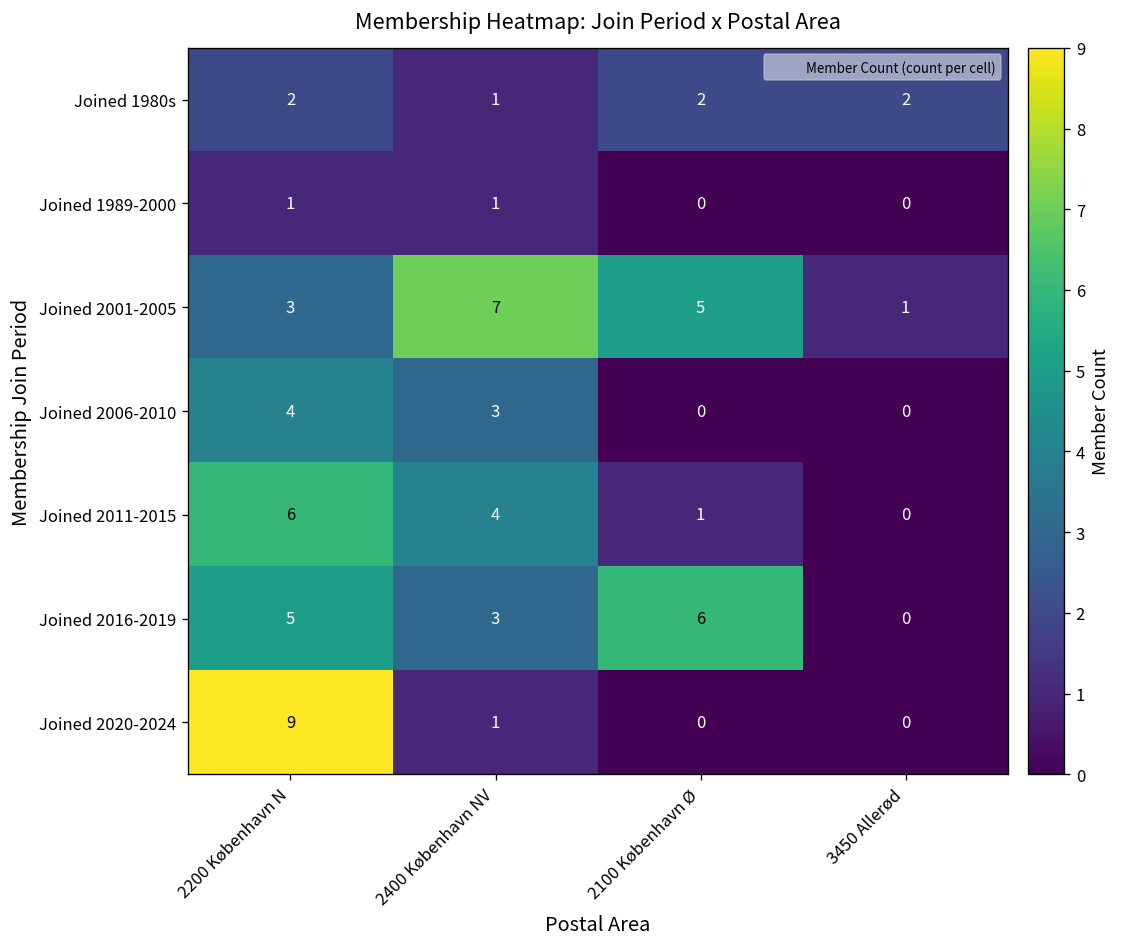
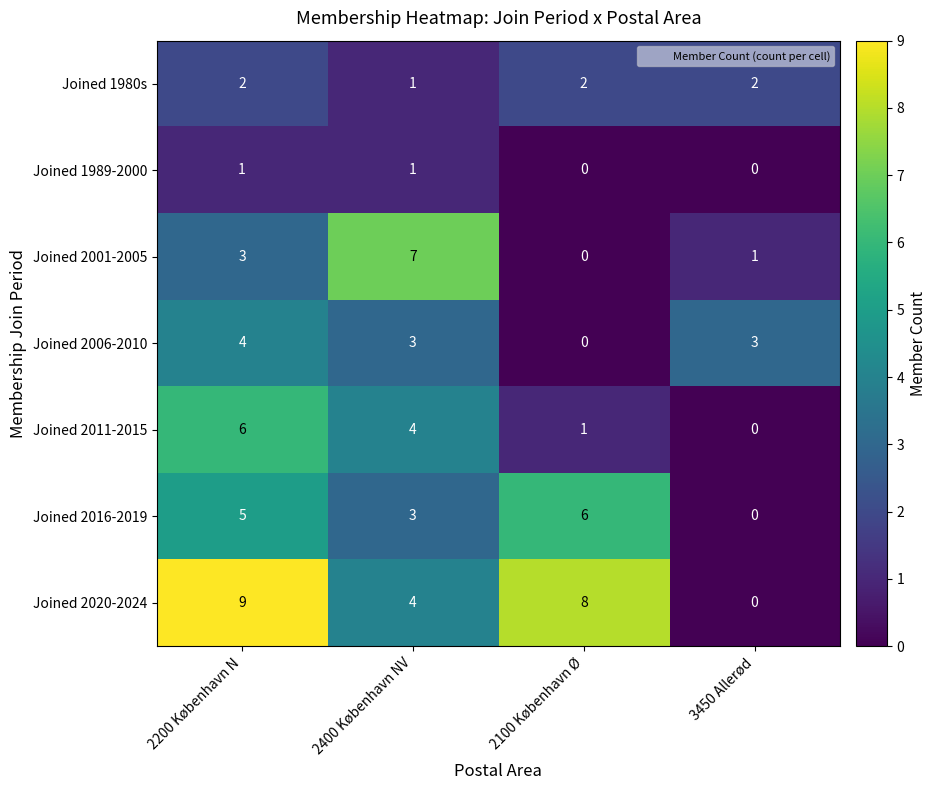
  {
    "Joined 1980s": {
      "2200 København N": 2,
      "2400 København NV": 1,
      "2100 København Ø": 2,
      "3450 Allerød": 2
    },
    "Joined 1989-2000": {
      "2200 København N": 1,
      "2400 København NV": 1,
      "2100 København Ø": 0,
      "3450 Allerød": 0
    },
    "Joined 2001-2005": {
      "2200 København N": 3,
      "2400 København NV": 7,
-     "2100 København Ø": 5,
+     "2100 København Ø": 0,
      "3450 Allerød": 1
    },
    "Joined 2006-2010": {
      "2200 København N": 4,
      "2400 København NV": 3,
      "2100 København Ø": 0,
-     "3450 Allerød": 0
+     "3450 Allerød": 3
    },
    "Joined 2011-2015": {
      "2200 København N": 6,
      "2400 København NV": 4,
      "2100 København Ø": 1,
      "3450 Allerød": 0
    },
    "Joined 2016-2019": {
      "2200 København N": 5,
      "2400 København NV": 3,
      "2100 København Ø": 6,
      "3450 Allerød": 0
    },
    "Joined 2020-2024": {
      "2200 København N": 9,
-     "2400 København NV": 1,
-     "2100 København Ø": 0,
+     "2400 København NV": 4,
+     "2100 København Ø": 8,
      "3450 Allerød": 0
    }
  }
